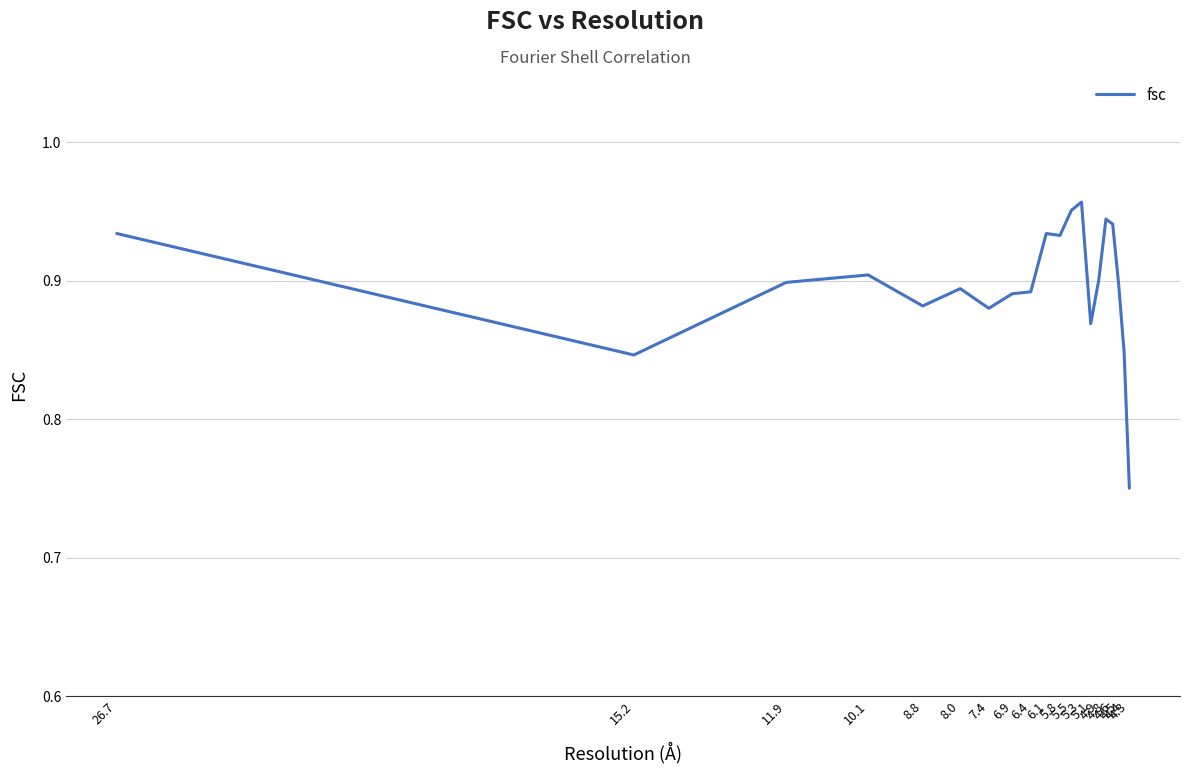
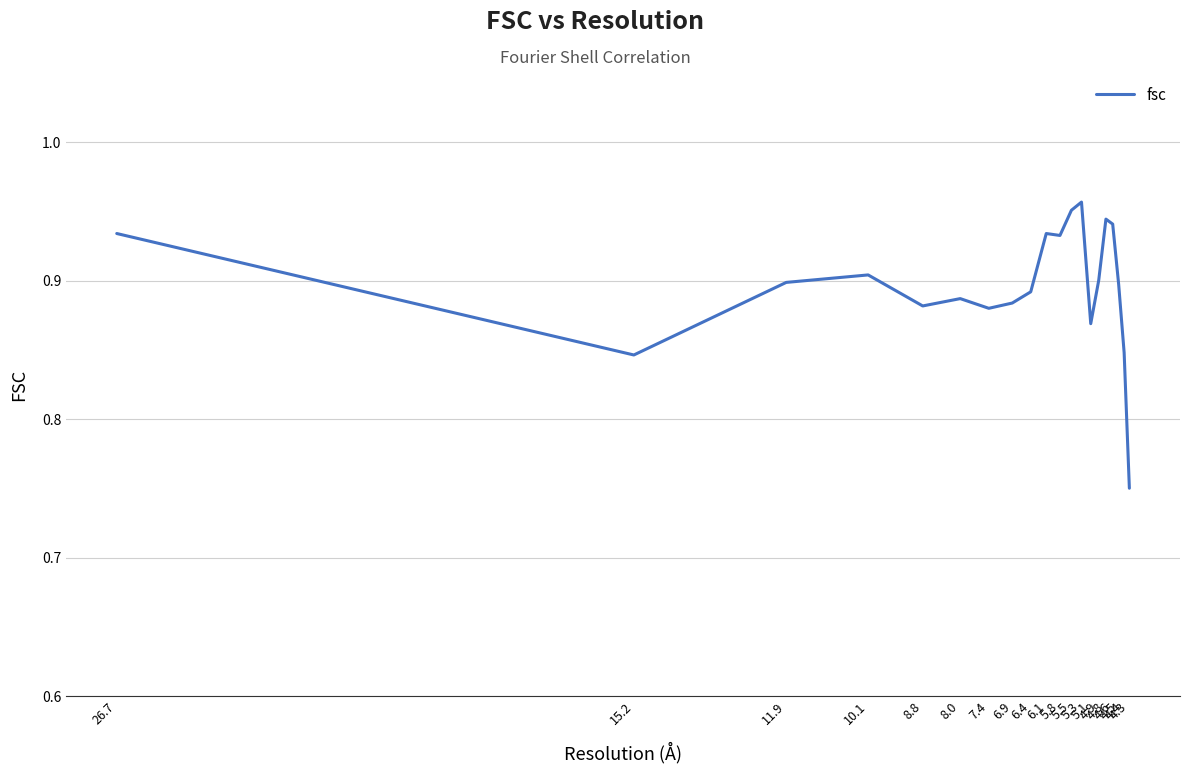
  {
    "26.7": 0.934,
    "15.2": 0.846,
    "11.9": 0.899,
    "10.1": 0.904,
    "8.8": 0.882,
-   "8.0": 0.894,
+   "8.0": 0.887,
    "7.4": 0.880,
-   "6.9": 0.891,
+   "6.9": 0.884,
    "6.4": 0.892,
    "6.1": 0.934,
    "5.8": 0.933,
    "5.5": 0.951,
    "5.3": 0.957,
    "5.1": 0.869,
    "4.9": 0.900,
    "4.8": 0.945,
    "4.6": 0.941,
    "4.5": 0.897,
    "4.4": 0.848,
    "4.3": 0.750
  }
